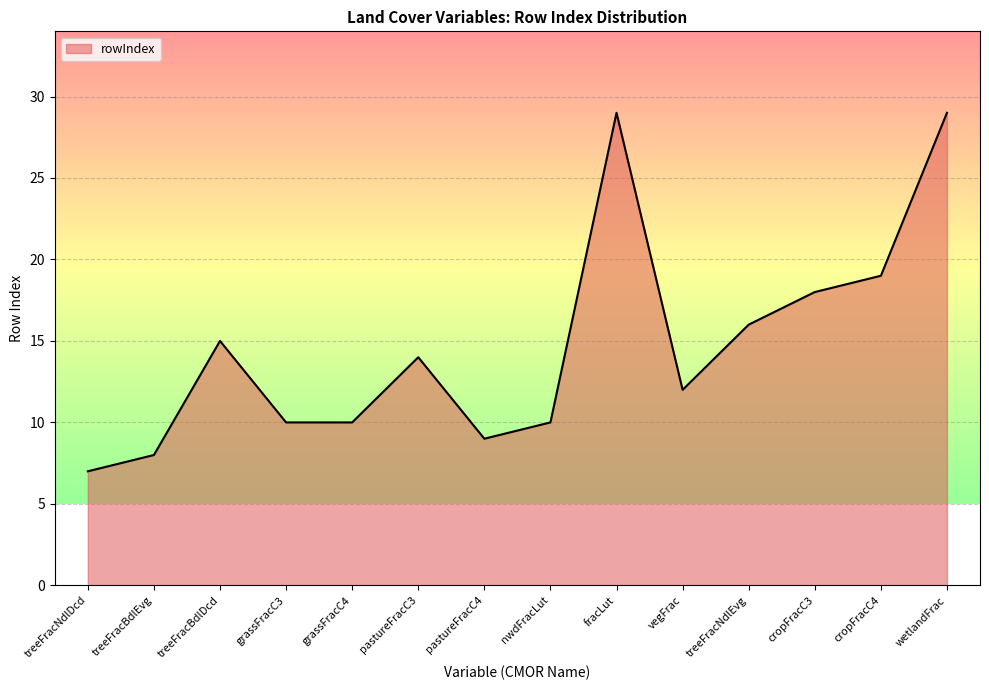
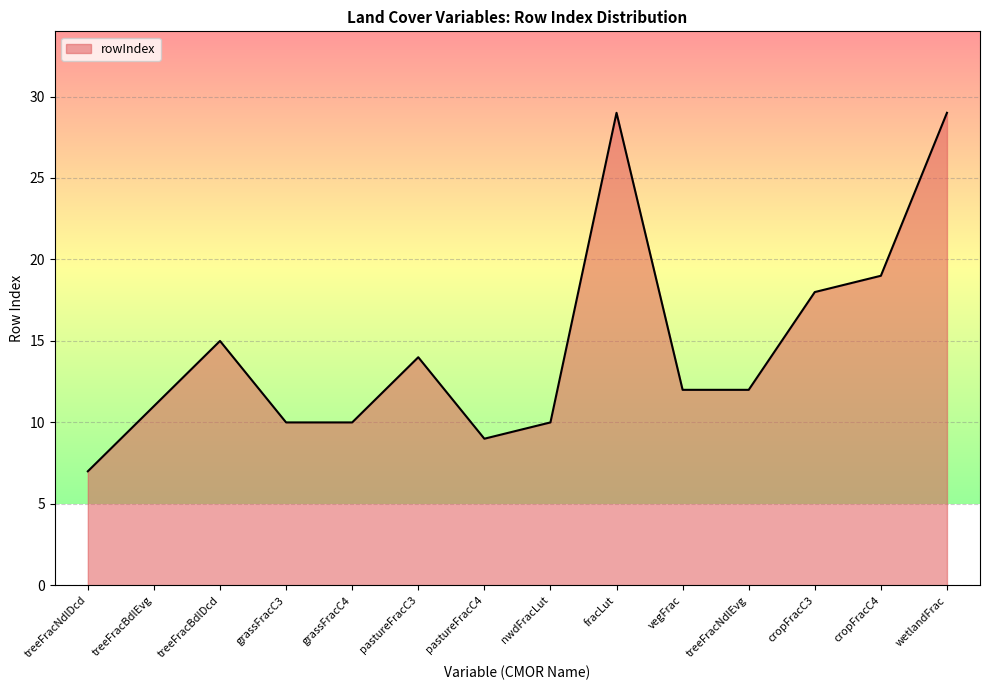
  {
    "treeFracNdlDcd": 7,
-   "treeFracBdlEvg": 8,
+   "treeFracBdlEvg": 11,
    "treeFracBdlDcd": 15,
    "grassFracC3": 10,
    "grassFracC4": 10,
    "pastureFracC3": 14,
    "pastureFracC4": 9,
    "nwdFracLut": 10,
    "fracLut": 29,
    "vegFrac": 12,
-   "treeFracNdlEvg": 16,
+   "treeFracNdlEvg": 12,
    "cropFracC3": 18,
    "cropFracC4": 19,
    "wetlandFrac": 29
  }
